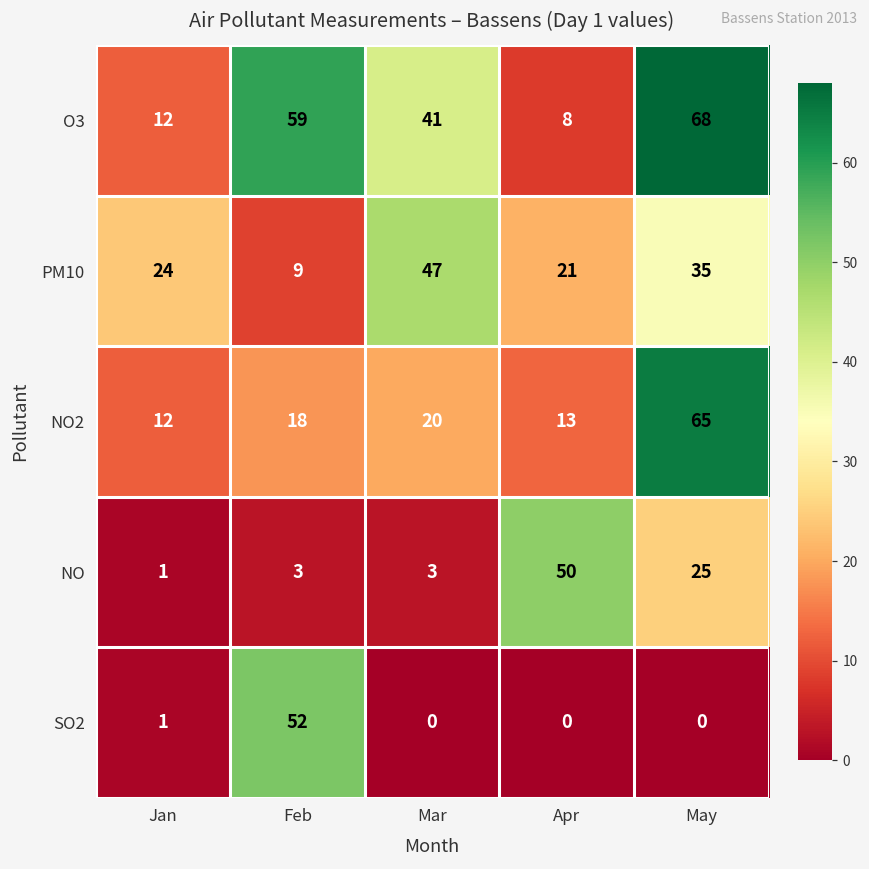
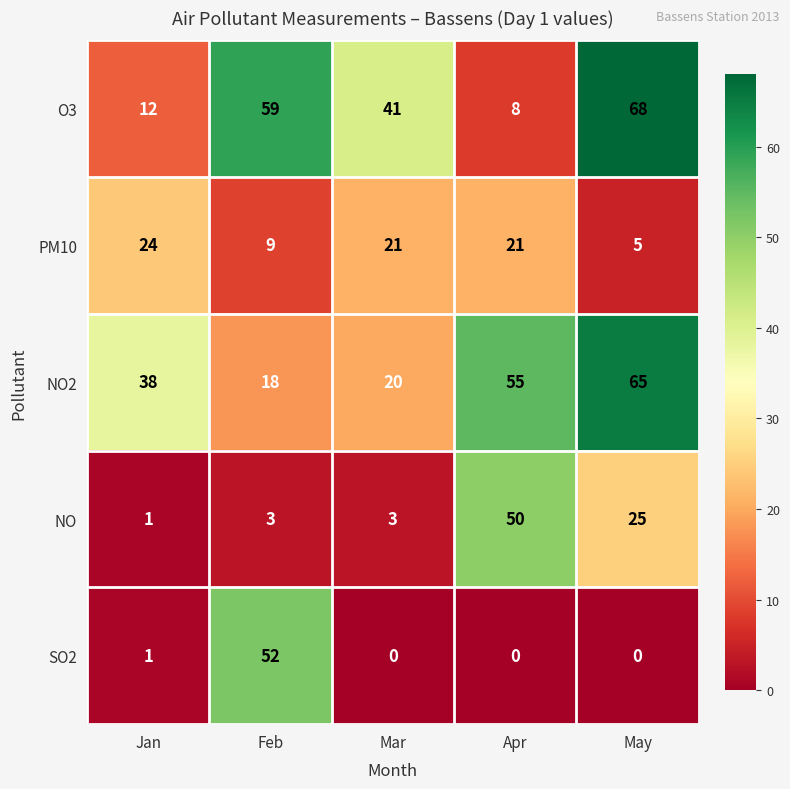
  {
    "O3": {
      "Jan": 12,
      "Feb": 59,
      "Mar": 41,
      "Apr": 8,
      "May": 68
    },
    "PM10": {
      "Jan": 24,
      "Feb": 9,
-     "Mar": 47,
+     "Mar": 21,
      "Apr": 21,
-     "May": 35
+     "May": 5
    },
    "NO2": {
-     "Jan": 12,
+     "Jan": 38,
      "Feb": 18,
      "Mar": 20,
-     "Apr": 13,
+     "Apr": 55,
      "May": 65
    },
    "NO": {
      "Jan": 1,
      "Feb": 3,
      "Mar": 3,
      "Apr": 50,
      "May": 25
    },
    "SO2": {
      "Jan": 1,
      "Feb": 52,
      "Mar": 0,
      "Apr": 0,
      "May": 0
    }
  }
